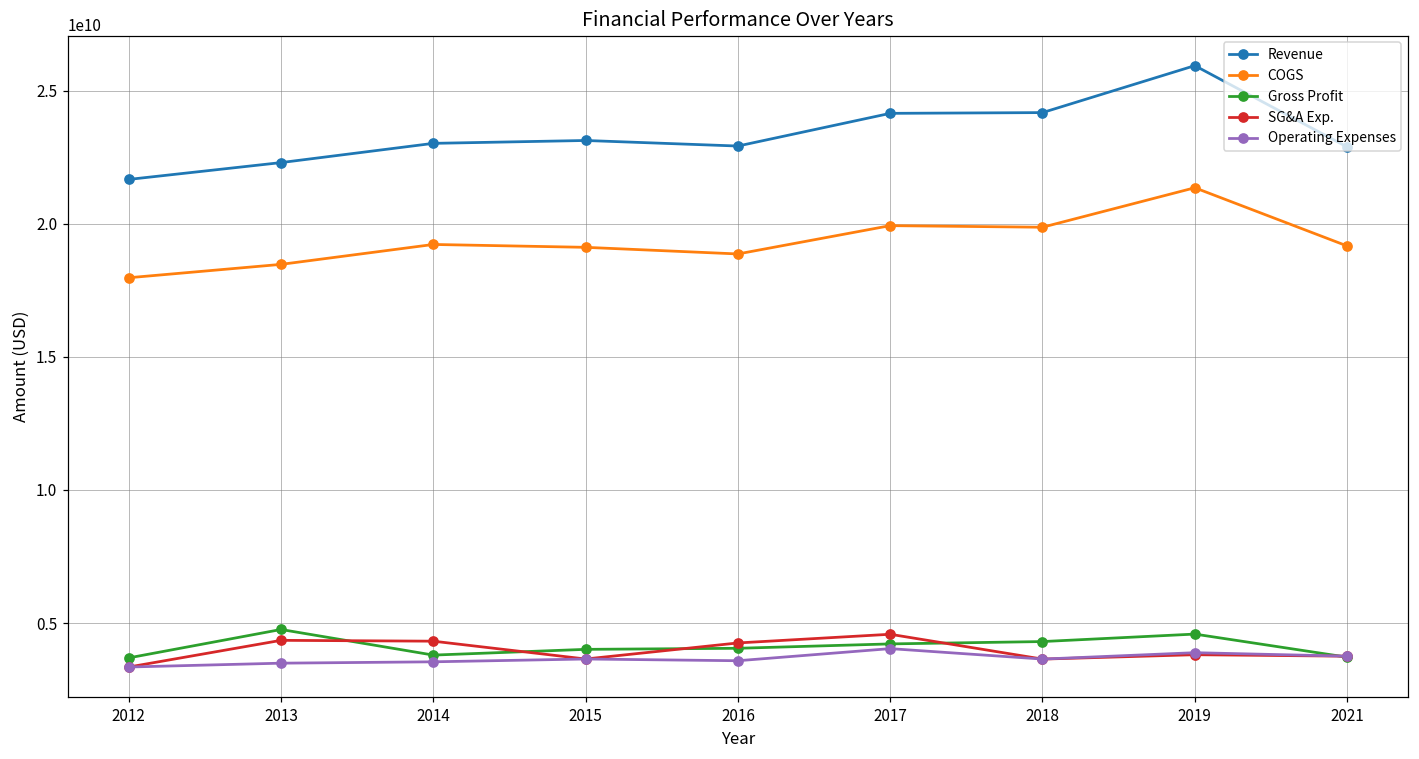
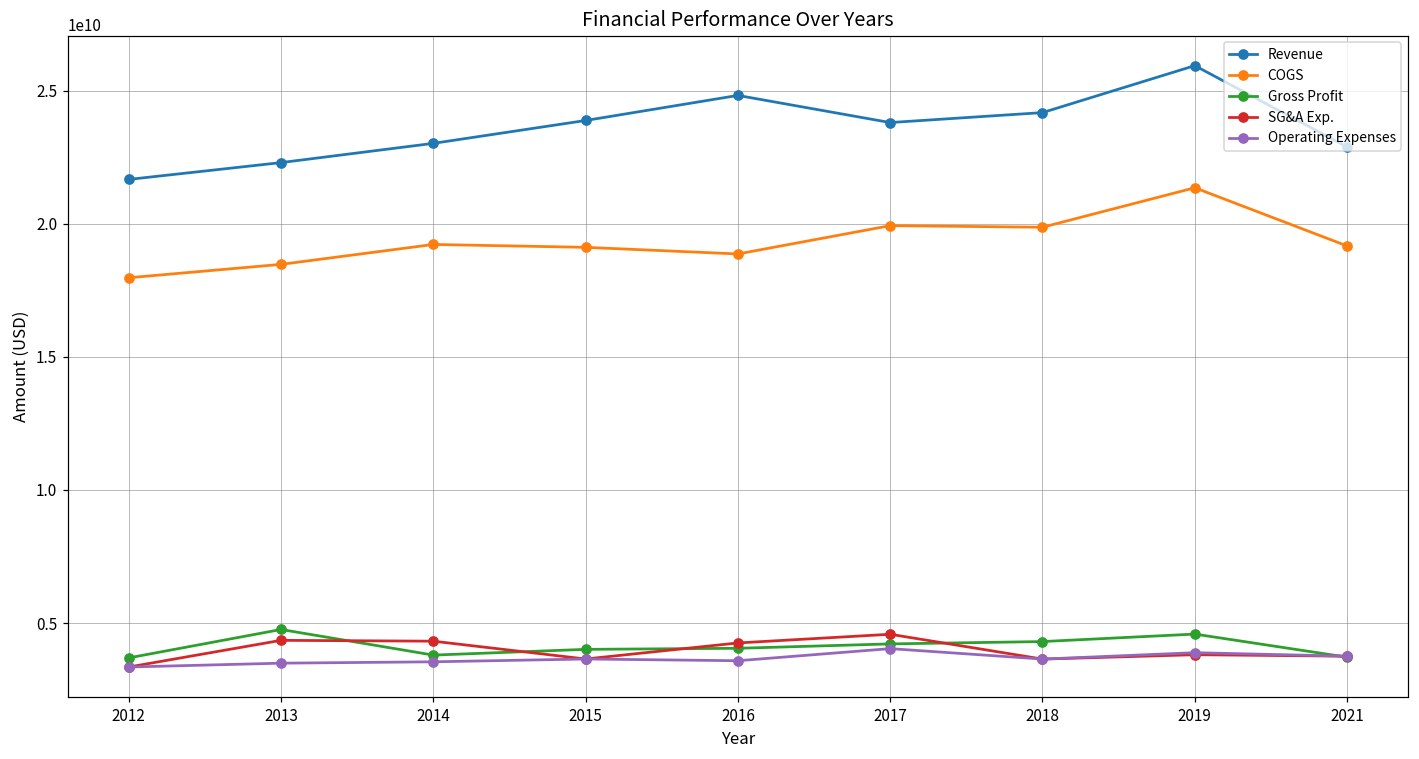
  {
    "Revenue": {
      "2012": 21700000000,
      "2013": 22300000000,
      "2014": 23000000000,
-     "2015": 23100000000,
-     "2016": 22900000000,
-     "2017": 24100000000,
+     "2015": 23900000000,
+     "2016": 24800000000,
+     "2017": 23800000000,
      "2018": 24200000000,
      "2019": 25900000000
    },
    "COGS": {
      "2012": 18000000000,
      "2013": 18500000000,
      "2014": 19200000000,
      "2015": 19100000000,
      "2016": 18900000000,
      "2017": 19900000000,
      "2018": 19900000000,
      "2019": 21400000000,
      "2021": 19200000000
    },
    "Gross Profit": {
      "2012": 3700000000,
      "2013": 4800000000,
      "2014": 3800000000,
      "2015": 4000000000,
      "2016": 4100000000,
      "2017": 4200000000,
      "2018": 4300000000,
      "2019": 4600000000
    },
    "SG&A Exp.": {
      "2013": 4400000000,
      "2014": 4300000000,
      "2016": 4300000000,
      "2017": 4600000000
    },
    "Operating Expenses": {
      "2013": 3500000000,
      "2014": 3500000000,
      "2016": 3600000000,
      "2017": 4000000000
    }
  }
